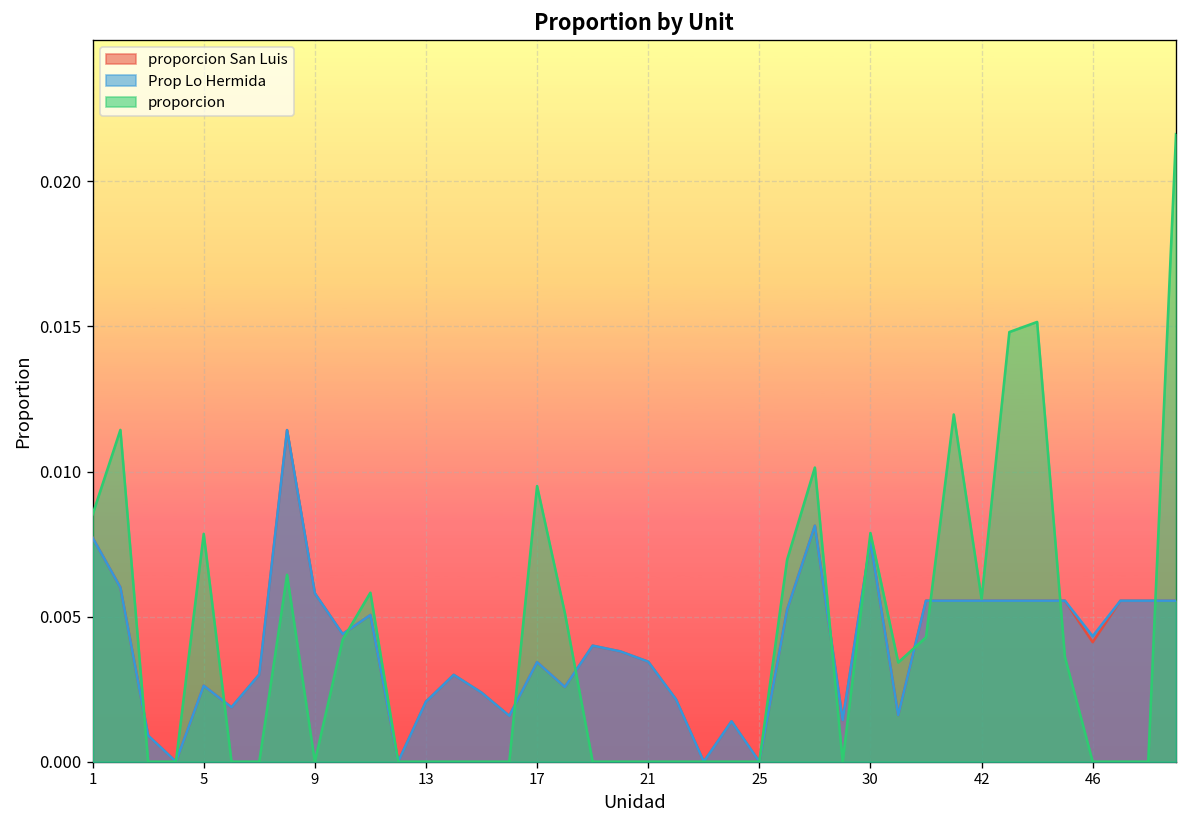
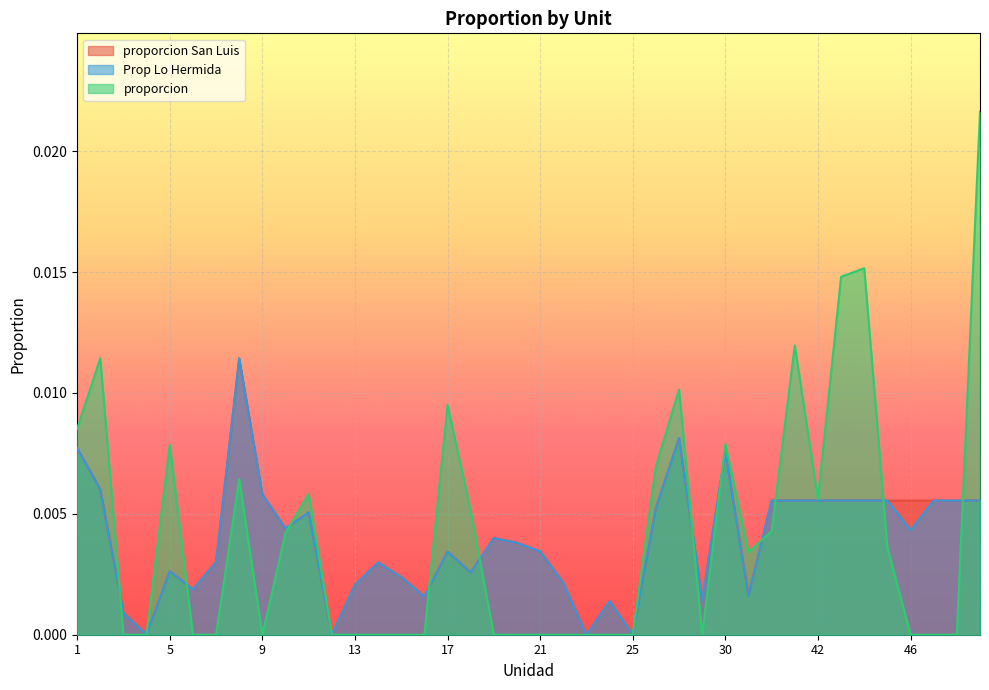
  {
    "proporcion San Luis": {
-     "46": 0.0041
+     "46": 0.0055
    },
    "Prop Lo Hermida": {
      "46": 0.0043
    },
    "proporcion": {
      "46": 0.0000
    }
  }
